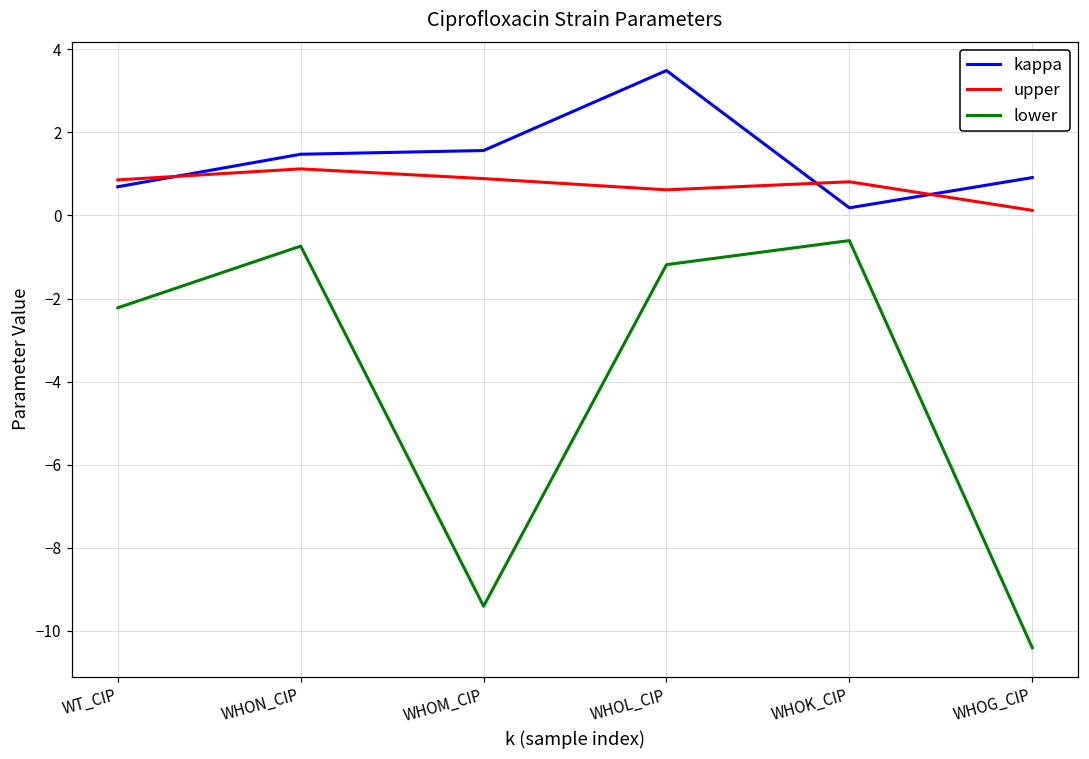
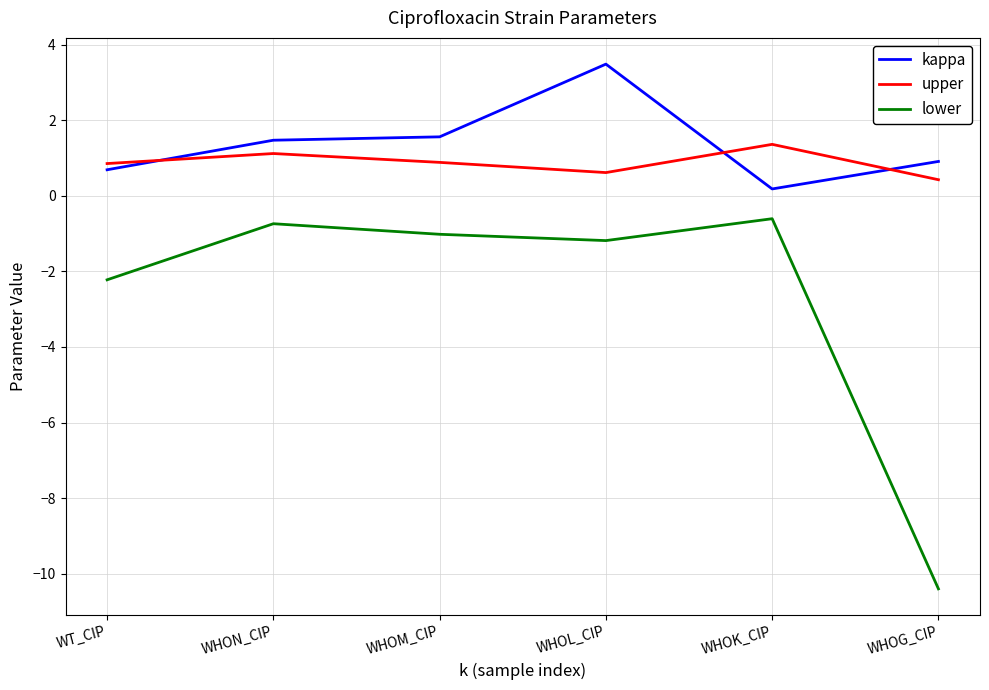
  {
    "kappa": {
      "WT_CIP": 0.7,
      "WHON_CIP": 1.5,
      "WHOM_CIP": 1.6,
      "WHOL_CIP": 3.5,
      "WHOK_CIP": 0.2,
      "WHOG_CIP": 0.9
    },
    "upper": {
      "WT_CIP": 0.9,
      "WHON_CIP": 1.1,
      "WHOM_CIP": 0.9,
      "WHOL_CIP": 0.6,
-     "WHOK_CIP": 0.8,
-     "WHOG_CIP": 0.1
+     "WHOK_CIP": 1.4,
+     "WHOG_CIP": 0.4
    },
    "lower": {
      "WT_CIP": -2.2,
      "WHON_CIP": -0.7,
-     "WHOM_CIP": -9.4,
+     "WHOM_CIP": -1.0,
      "WHOL_CIP": -1.2,
      "WHOK_CIP": -0.6,
      "WHOG_CIP": -10.4
    }
  }
